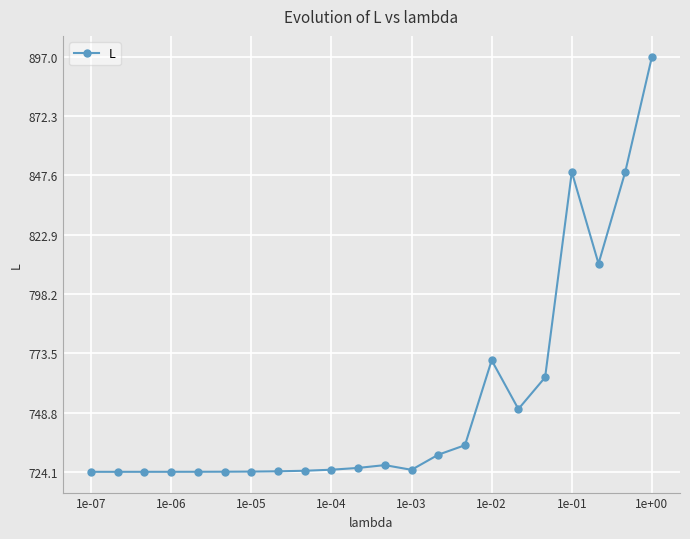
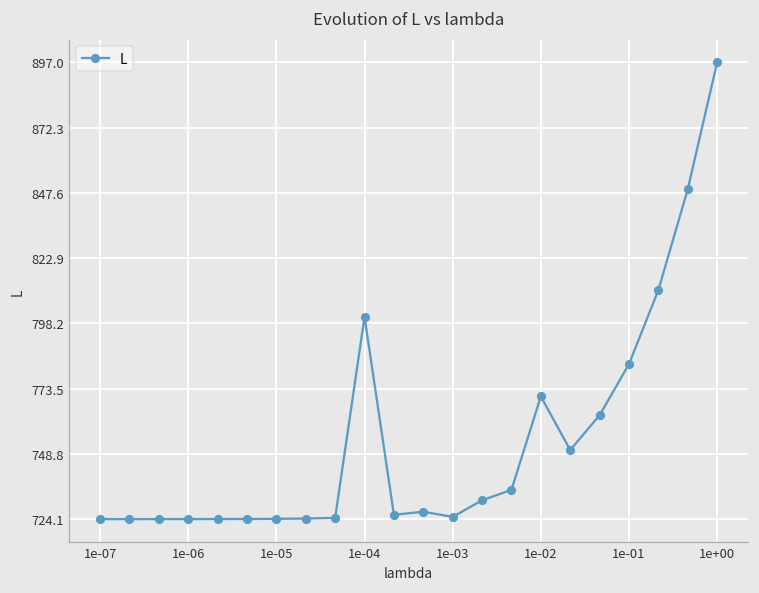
  {
    "1e-07": 724,
    "1e-06": 724,
    "1e-05": 724,
-   "1e-04": 725,
+   "1e-04": 801,
    "1e-03": 725,
    "1e-02": 771,
-   "1e-01": 849,
+   "1e-01": 783,
    "1e+00": 897
  }
